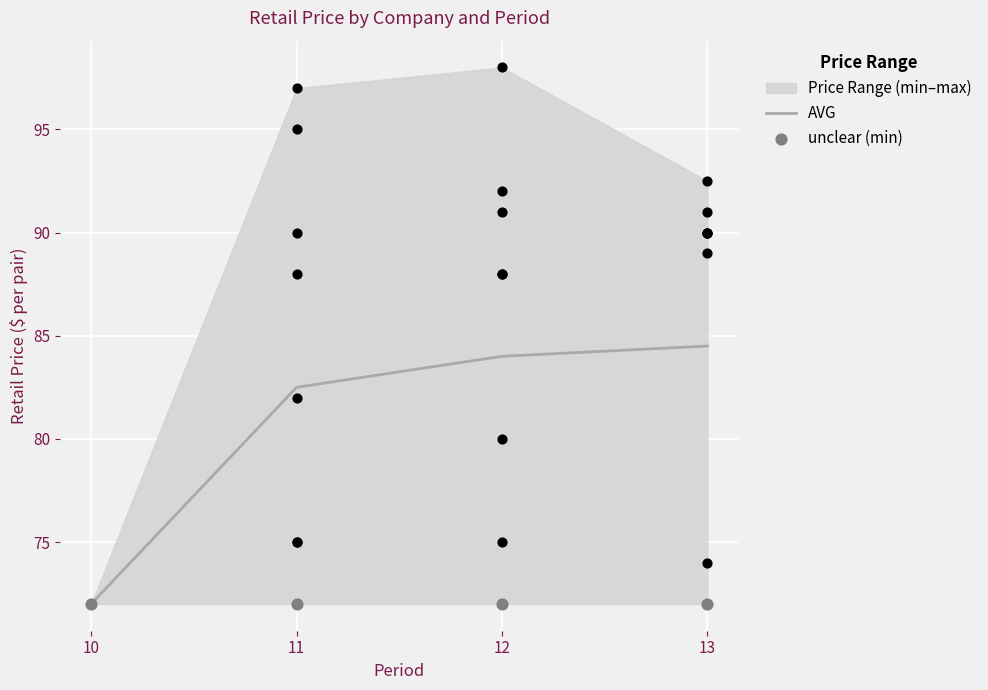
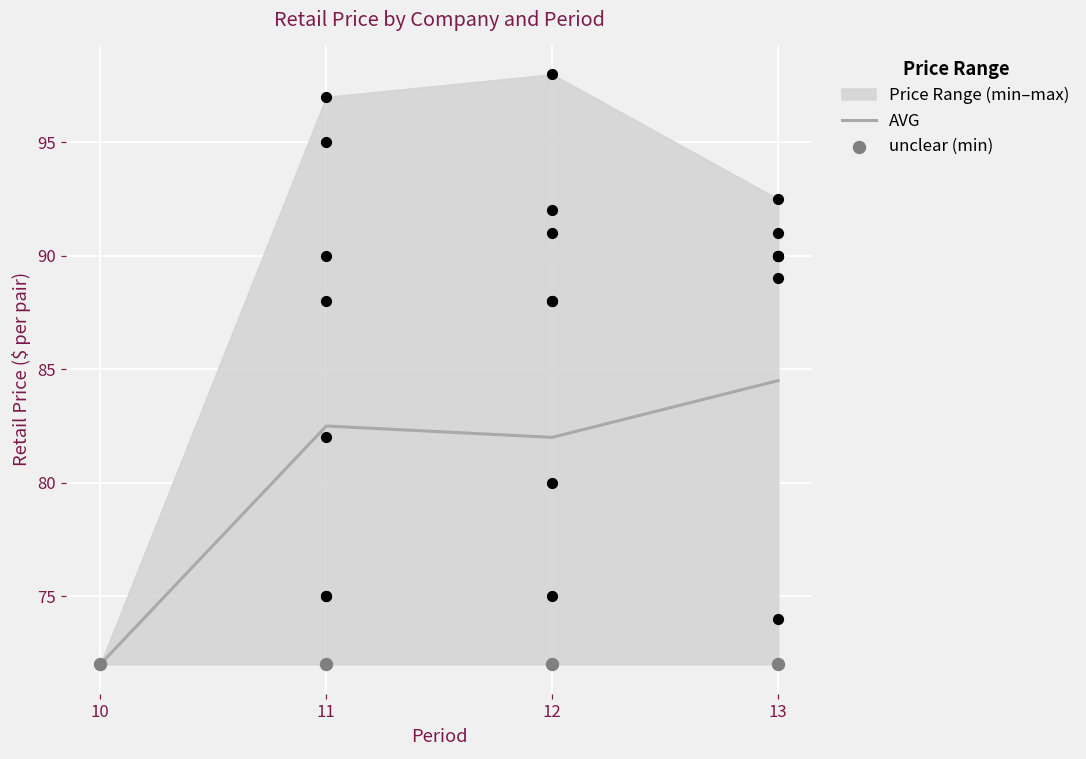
  {
    "AVG": {
      "11": 82.5,
-     "12": 84,
+     "12": 82,
      "13": 84.5
    }
  }
